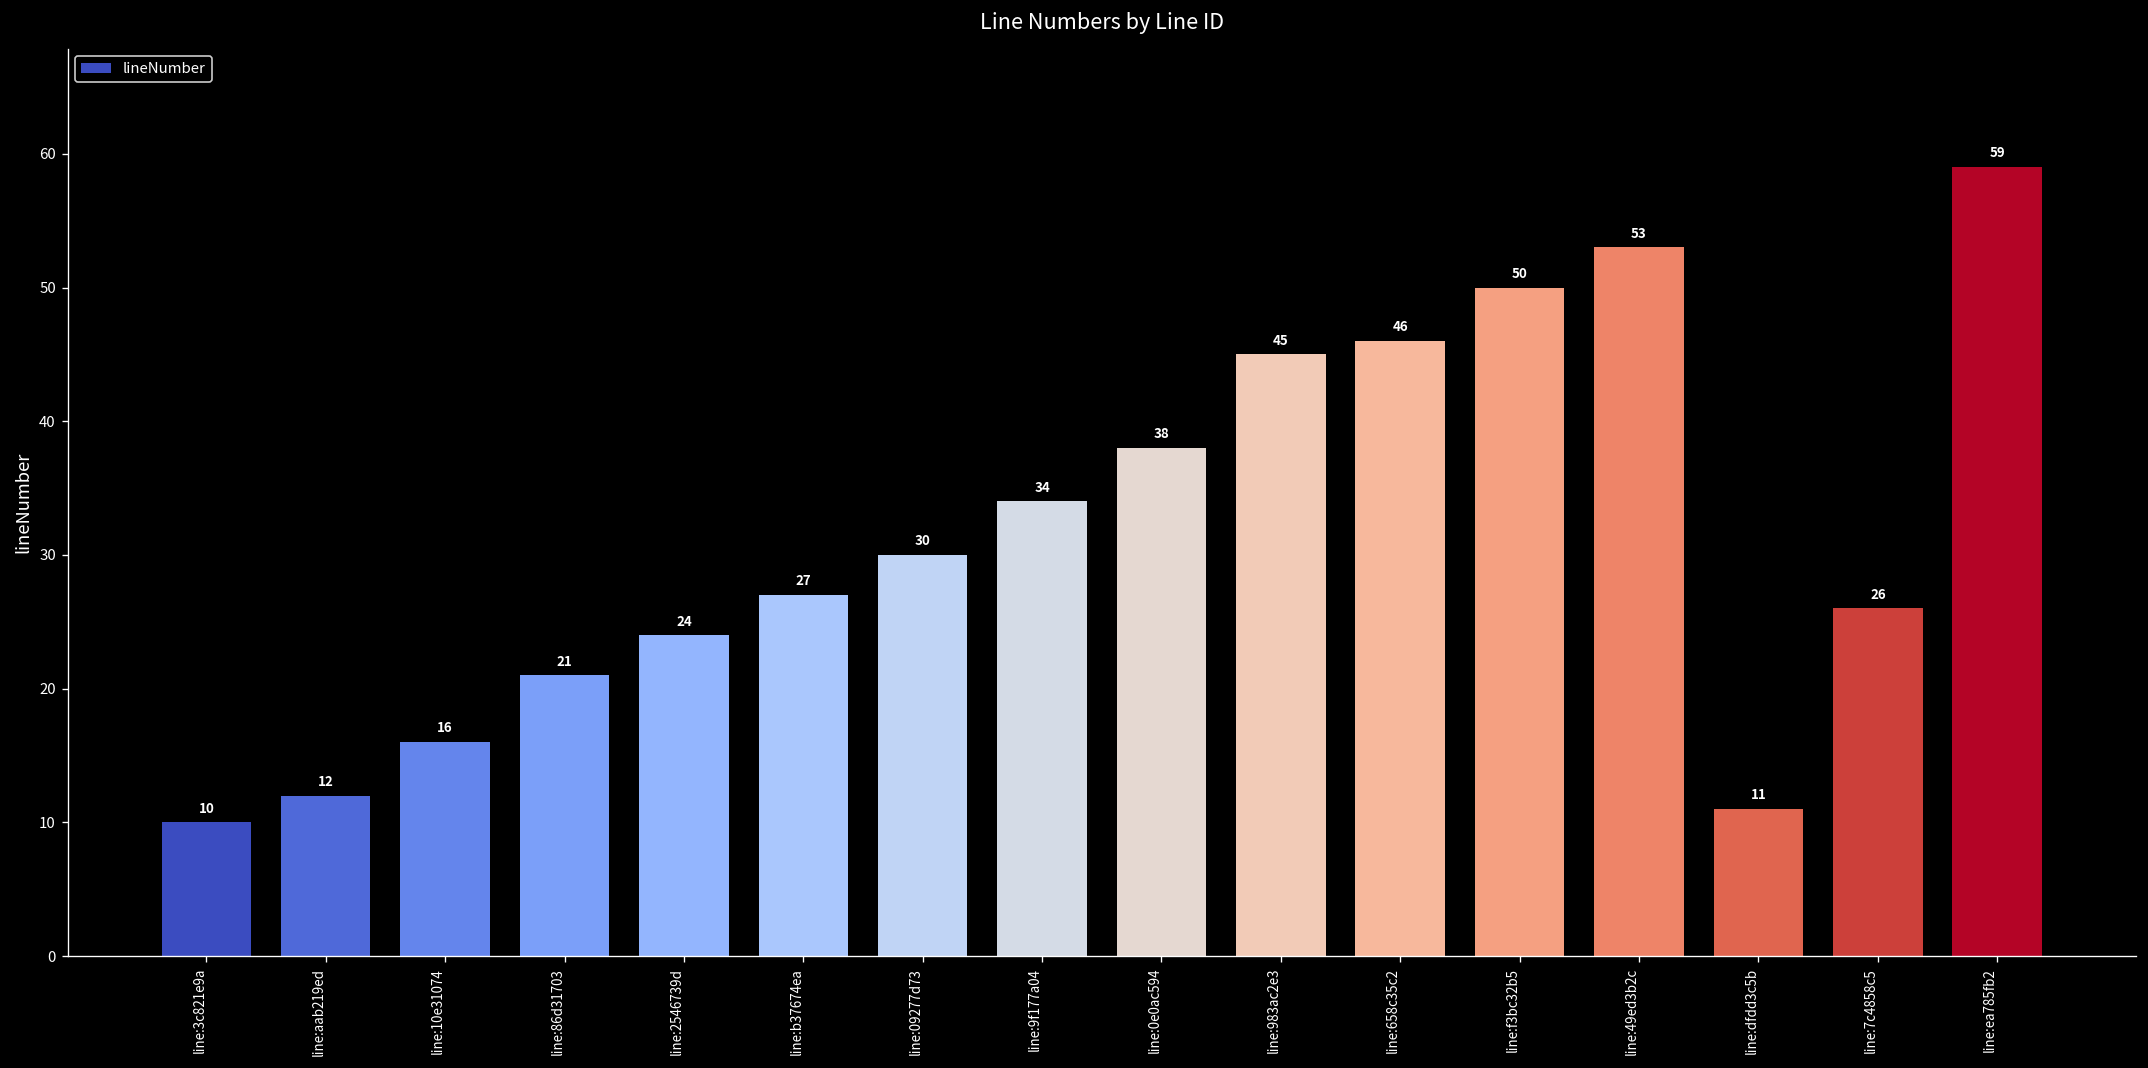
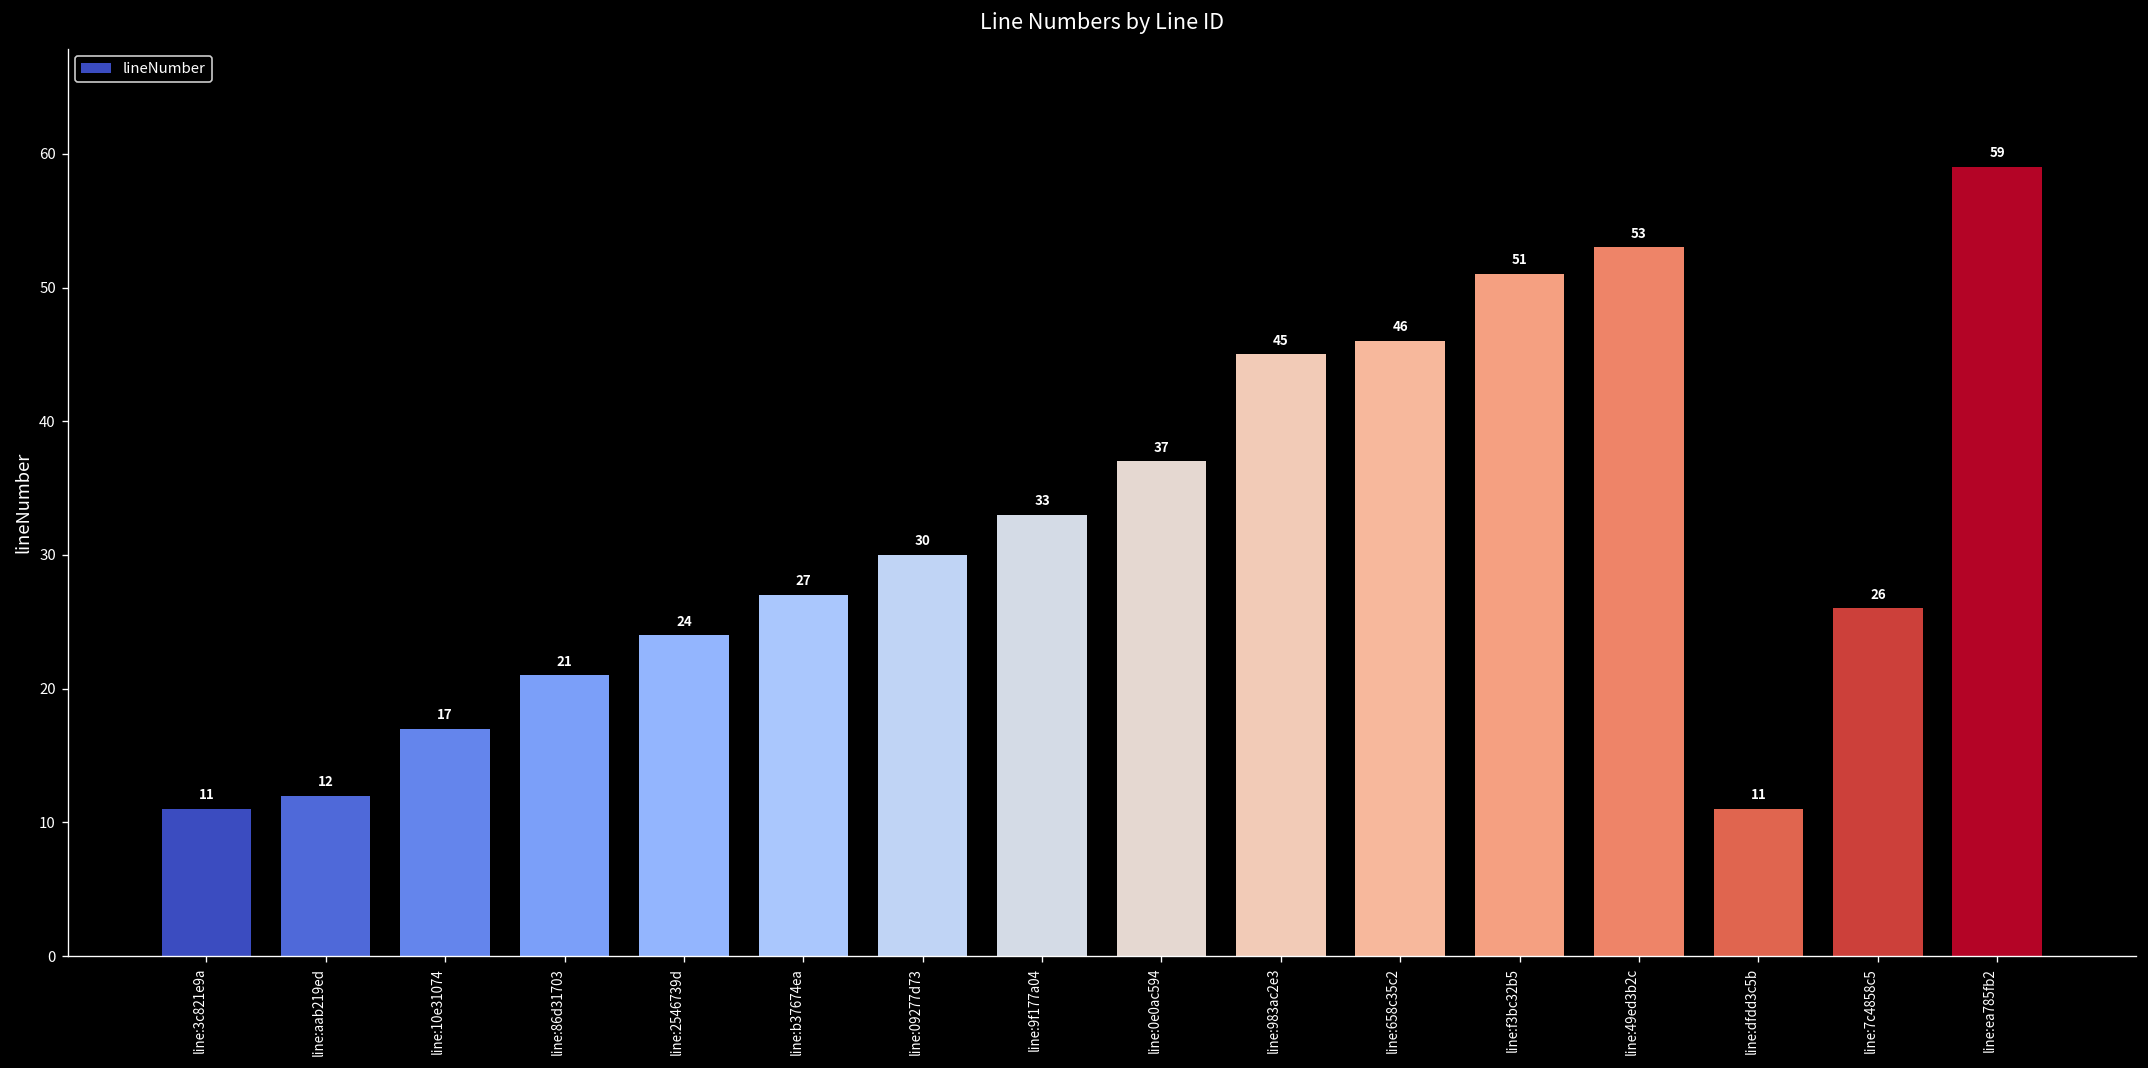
  {
-   "line:3c821e9a": 10,
+   "line:3c821e9a": 11,
    "line:aab219ed": 12,
-   "line:10e31074": 16,
+   "line:10e31074": 17,
    "line:86d31703": 21,
    "line:2546739d": 24,
    "line:b37674ea": 27,
    "line:09277d73": 30,
-   "line:9f177a04": 34,
-   "line:0e0ac594": 38,
+   "line:9f177a04": 33,
+   "line:0e0ac594": 37,
    "line:983ac2e3": 45,
    "line:658c35c2": 46,
-   "line:f3bc32b5": 50,
+   "line:f3bc32b5": 51,
    "line:49ed3b2c": 53,
    "line:dfdd3c5b": 11,
    "line:7c4858c5": 26,
    "line:ea785fb2": 59
  }
